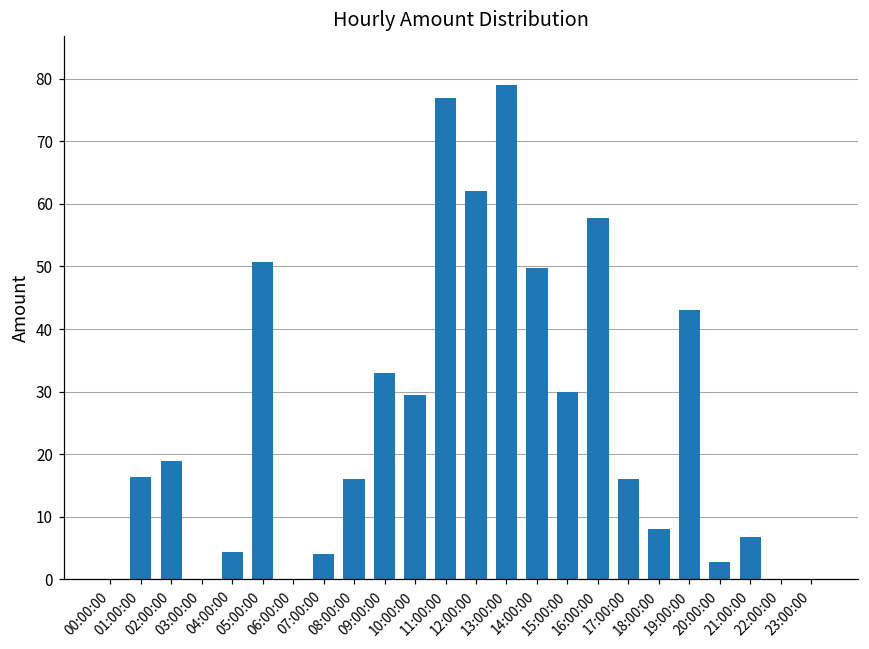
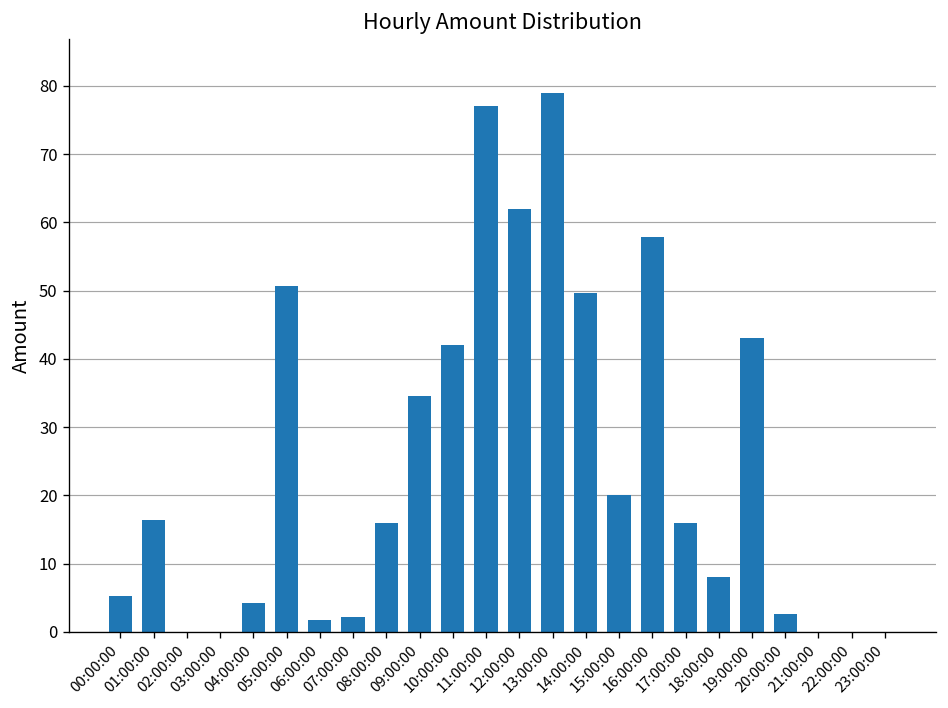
  {
-   "00:00:00": 0,
+   "00:00:00": 5,
    "01:00:00": 16,
-   "02:00:00": 19,
+   "02:00:00": 0,
    "03:00:00": 0,
    "04:00:00": 4,
    "05:00:00": 51,
-   "06:00:00": 0,
-   "07:00:00": 4,
+   "06:00:00": 2,
+   "07:00:00": 2,
    "08:00:00": 16,
-   "09:00:00": 33,
-   "10:00:00": 30,
+   "09:00:00": 35,
+   "10:00:00": 42,
    "11:00:00": 77,
    "12:00:00": 62,
    "13:00:00": 79,
    "14:00:00": 50,
-   "15:00:00": 30,
+   "15:00:00": 20,
    "16:00:00": 58,
    "17:00:00": 16,
    "18:00:00": 8,
    "19:00:00": 43,
    "20:00:00": 3,
-   "21:00:00": 7,
+   "21:00:00": 0,
    "22:00:00": 0,
    "23:00:00": 0
  }
